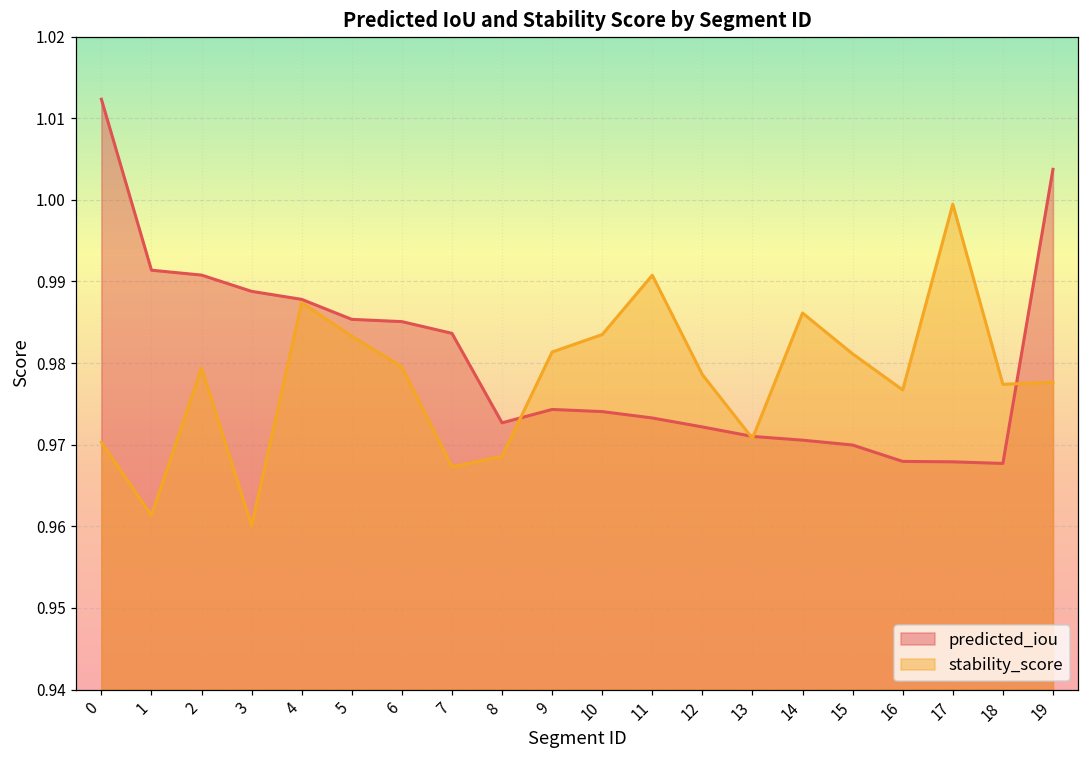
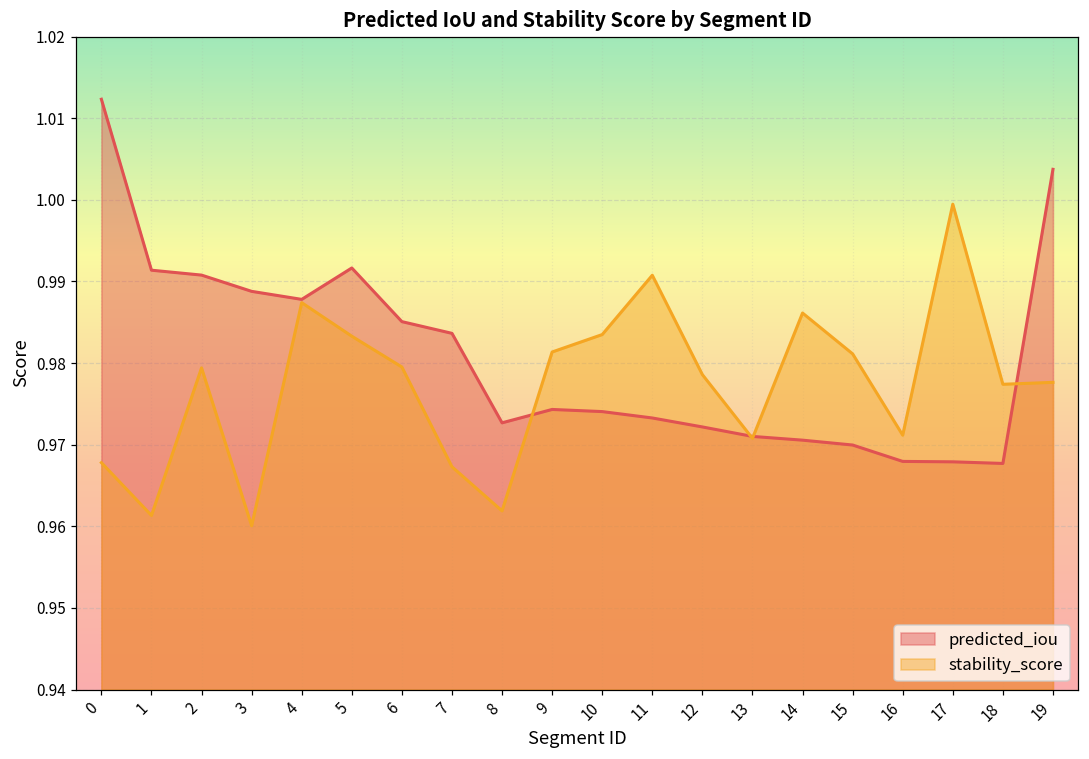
  {
    "predicted_iou": {
      "0": 1.012,
      "1": 0.991,
      "2": 0.991,
      "3": 0.989,
      "4": 0.988,
-     "5": 0.985,
+     "5": 0.992,
      "6": 0.985,
      "7": 0.984,
      "8": 0.973,
      "9": 0.974,
      "10": 0.974,
      "11": 0.973,
      "12": 0.972,
      "14": 0.971,
      "15": 0.970,
      "16": 0.968,
      "17": 0.968,
      "18": 0.968,
      "19": 1.004
    },
    "stability_score": {
-     "0": 0.970,
+     "0": 0.968,
      "1": 0.961,
      "2": 0.979,
      "3": 0.960,
      "4": 0.987,
      "5": 0.983,
      "6": 0.980,
      "7": 0.967,
-     "8": 0.969,
+     "8": 0.962,
      "9": 0.981,
      "10": 0.983,
      "11": 0.991,
      "12": 0.979,
      "14": 0.986,
      "15": 0.981,
-     "16": 0.977,
+     "16": 0.971,
      "17": 0.999,
      "18": 0.977,
      "19": 0.978
    }
  }
